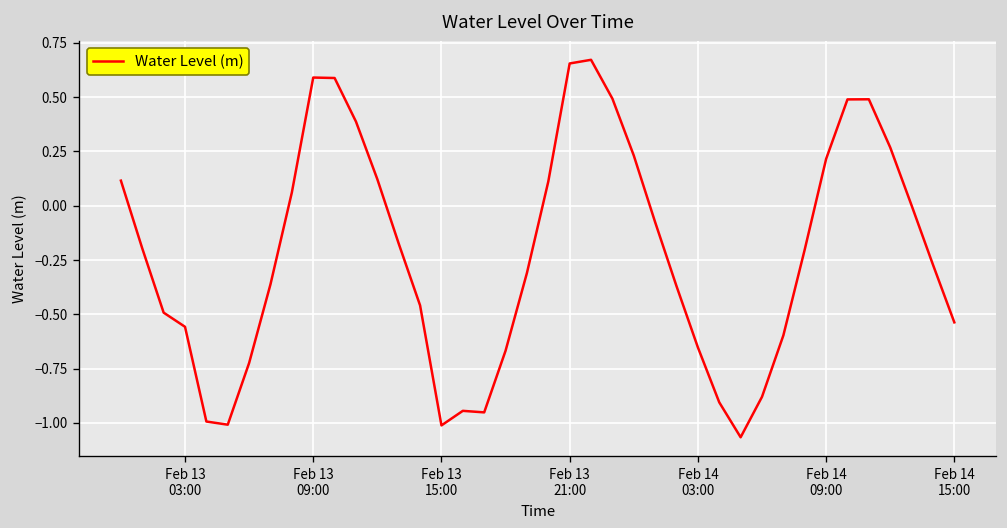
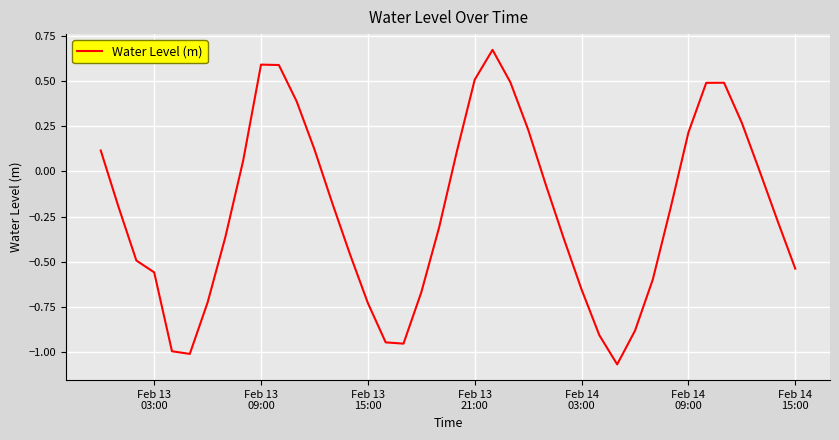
  {
    "Feb 13 03:00": -0.56,
    "Feb 13 09:00": 0.59,
-   "Feb 13 15:00": -1.01,
-   "Feb 13 21:00": 0.66,
+   "Feb 13 15:00": -0.73,
+   "Feb 13 21:00": 0.51,
    "Feb 14 03:00": -0.65,
    "Feb 14 09:00": 0.22,
    "Feb 14 15:00": -0.54
  }
